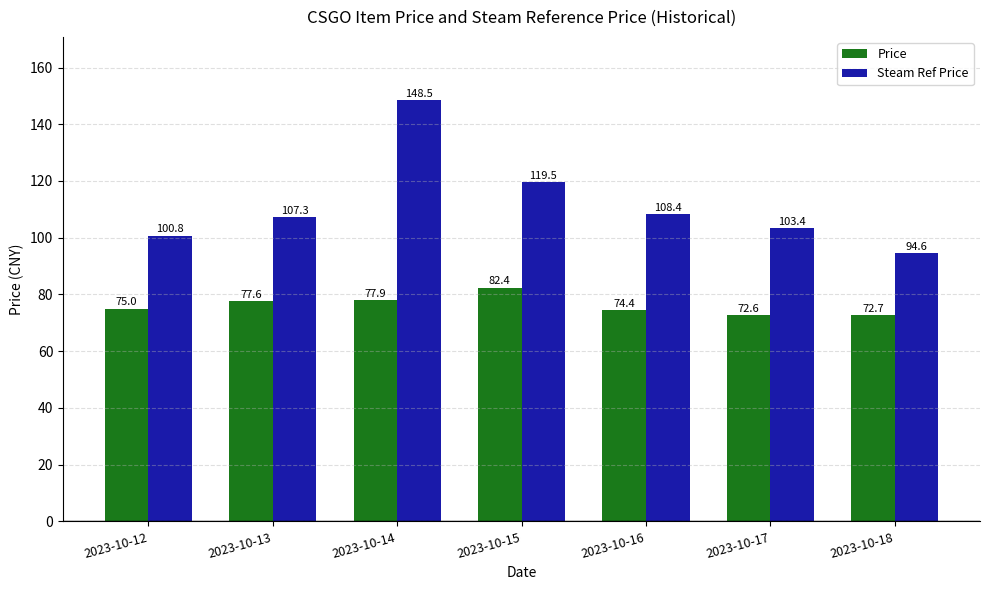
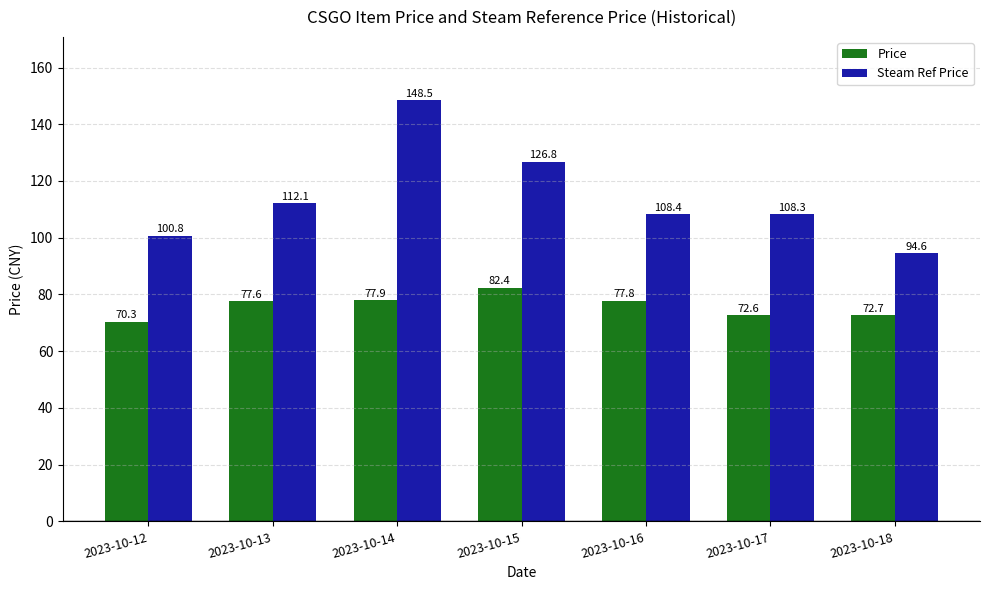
  {
    "Price": {
-     "2023-10-12": 75.0,
+     "2023-10-12": 70.3,
      "2023-10-13": 77.6,
      "2023-10-14": 77.9,
      "2023-10-15": 82.4,
-     "2023-10-16": 74.4,
+     "2023-10-16": 77.8,
      "2023-10-17": 72.6,
      "2023-10-18": 72.7
    },
    "Steam Ref Price": {
      "2023-10-12": 100.8,
-     "2023-10-13": 107.3,
+     "2023-10-13": 112.1,
      "2023-10-14": 148.5,
-     "2023-10-15": 119.5,
+     "2023-10-15": 126.8,
      "2023-10-16": 108.4,
-     "2023-10-17": 103.4,
+     "2023-10-17": 108.3,
      "2023-10-18": 94.6
    }
  }
